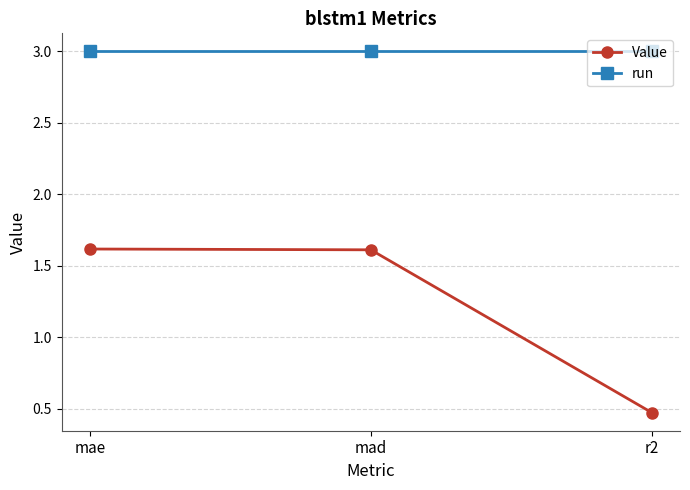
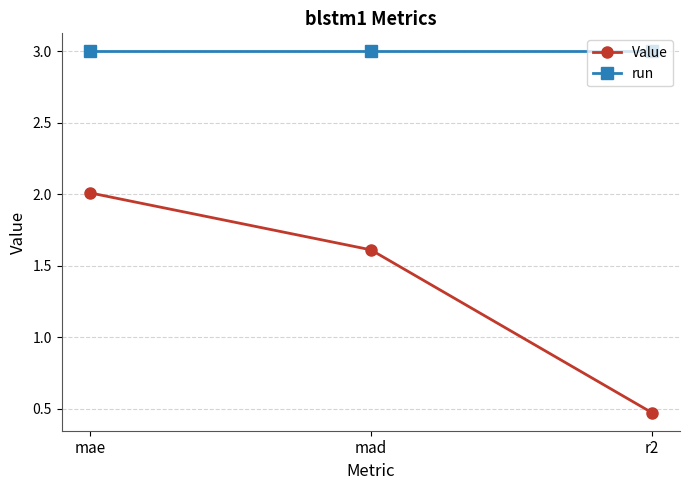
  {
    "Value": {
-     "mae": 1.62,
+     "mae": 2.01,
      "mad": 1.61,
      "r2": 0.47
    },
    "run": {
      "mae": 3.00,
      "mad": 3.00
    }
  }
